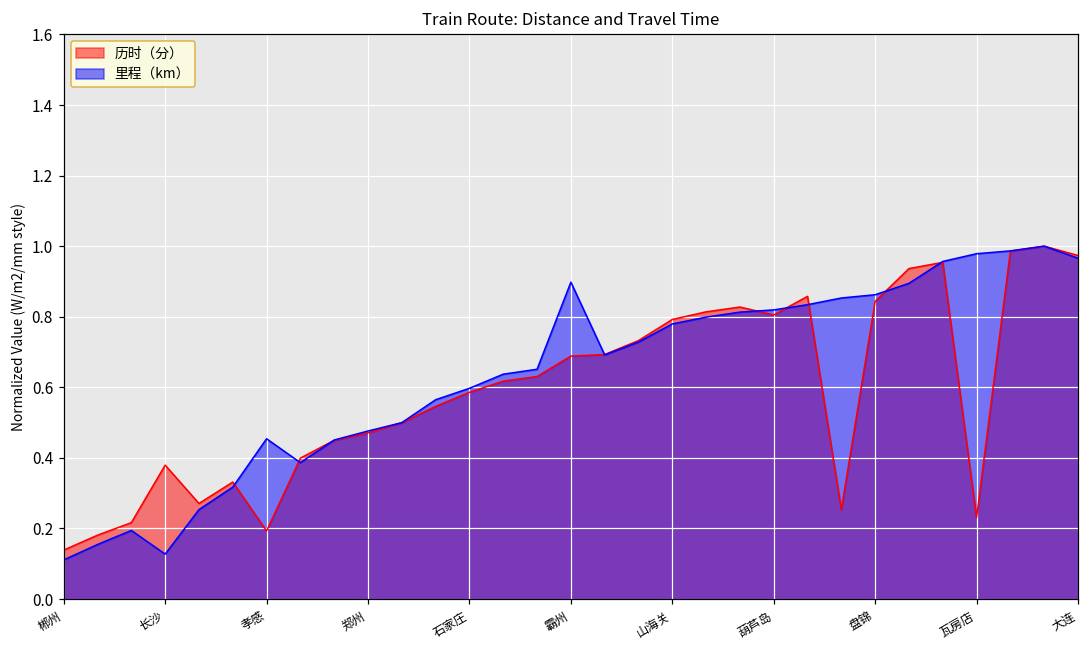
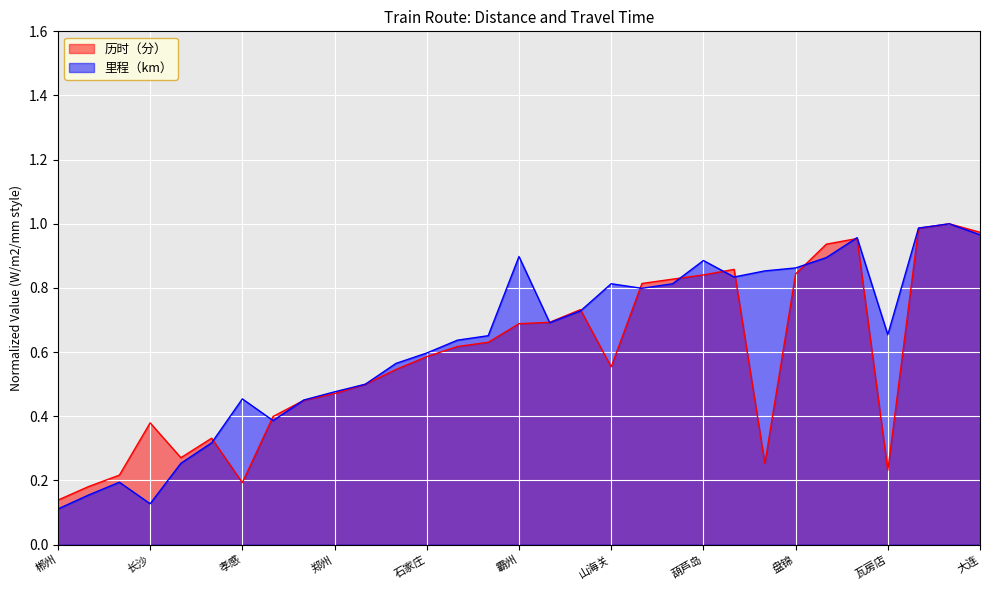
  {
    "历时（分）": {
      "郴州": 0.14,
      "长沙": 0.38,
      "孝感": 0.19,
      "石家庄": 0.59,
      "霸州": 0.69,
-     "山海关": 0.79,
-     "葫芦岛": 0.81,
+     "山海关": 0.55,
+     "葫芦岛": 0.84,
      "盘锦": 0.84,
      "瓦房店": 0.23
    },
    "里程（km）": {
      "郴州": 0.11,
      "长沙": 0.13,
      "孝感": 0.45,
      "石家庄": 0.60,
      "霸州": 0.90,
-     "山海关": 0.78,
-     "葫芦岛": 0.82,
+     "山海关": 0.81,
+     "葫芦岛": 0.89,
      "盘锦": 0.86,
-     "瓦房店": 0.98
+     "瓦房店": 0.65
    }
  }
